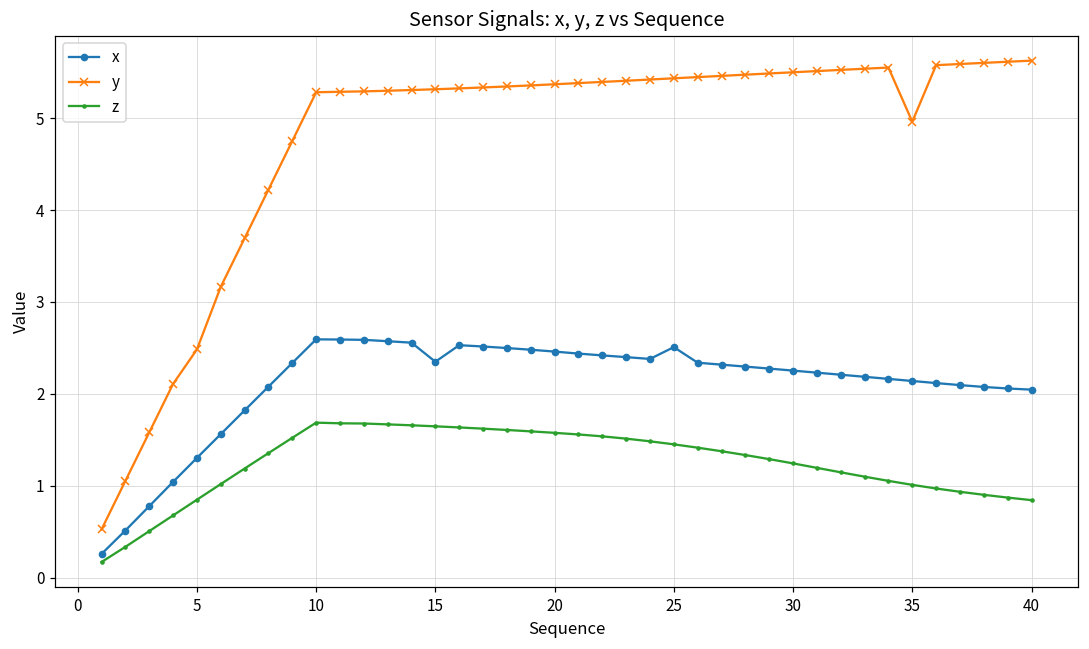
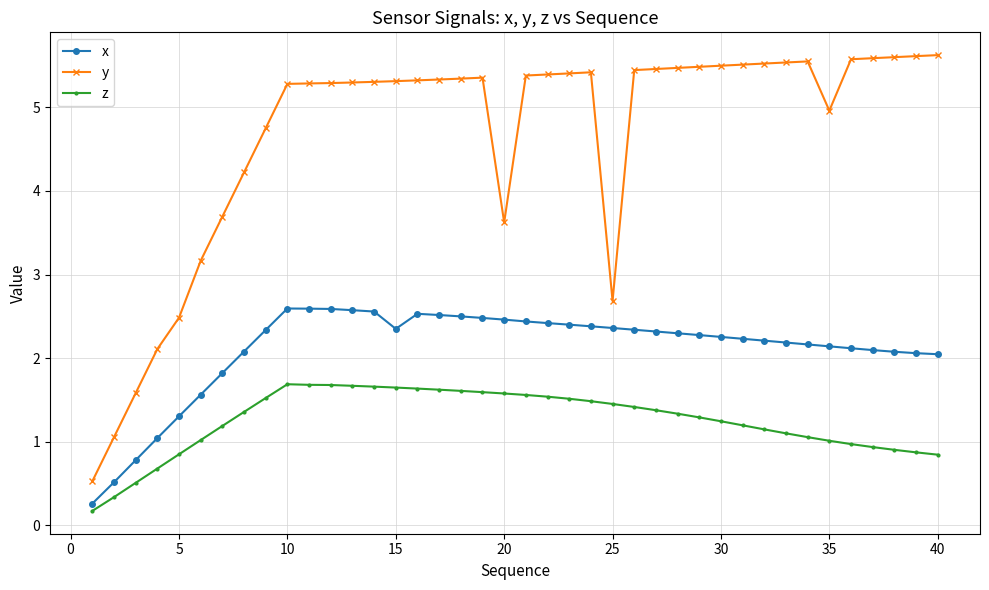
  {
    "x": {
      "5": 1.3,
      "10": 2.6,
      "15": 2.3,
      "20": 2.5,
-     "25": 2.5,
+     "25": 2.4,
      "30": 2.3,
      "35": 2.1,
      "40": 2.0
    },
    "y": {
      "5": 2.5,
      "10": 5.3,
      "15": 5.3,
-     "20": 5.4,
-     "25": 5.4,
+     "20": 3.6,
+     "25": 2.7,
      "30": 5.5,
      "35": 5.0,
      "40": 5.6
    },
    "z": {
      "5": 0.8,
      "10": 1.7,
      "15": 1.6,
      "20": 1.6,
      "25": 1.5,
      "30": 1.2,
      "35": 1.0,
      "40": 0.8
    }
  }
